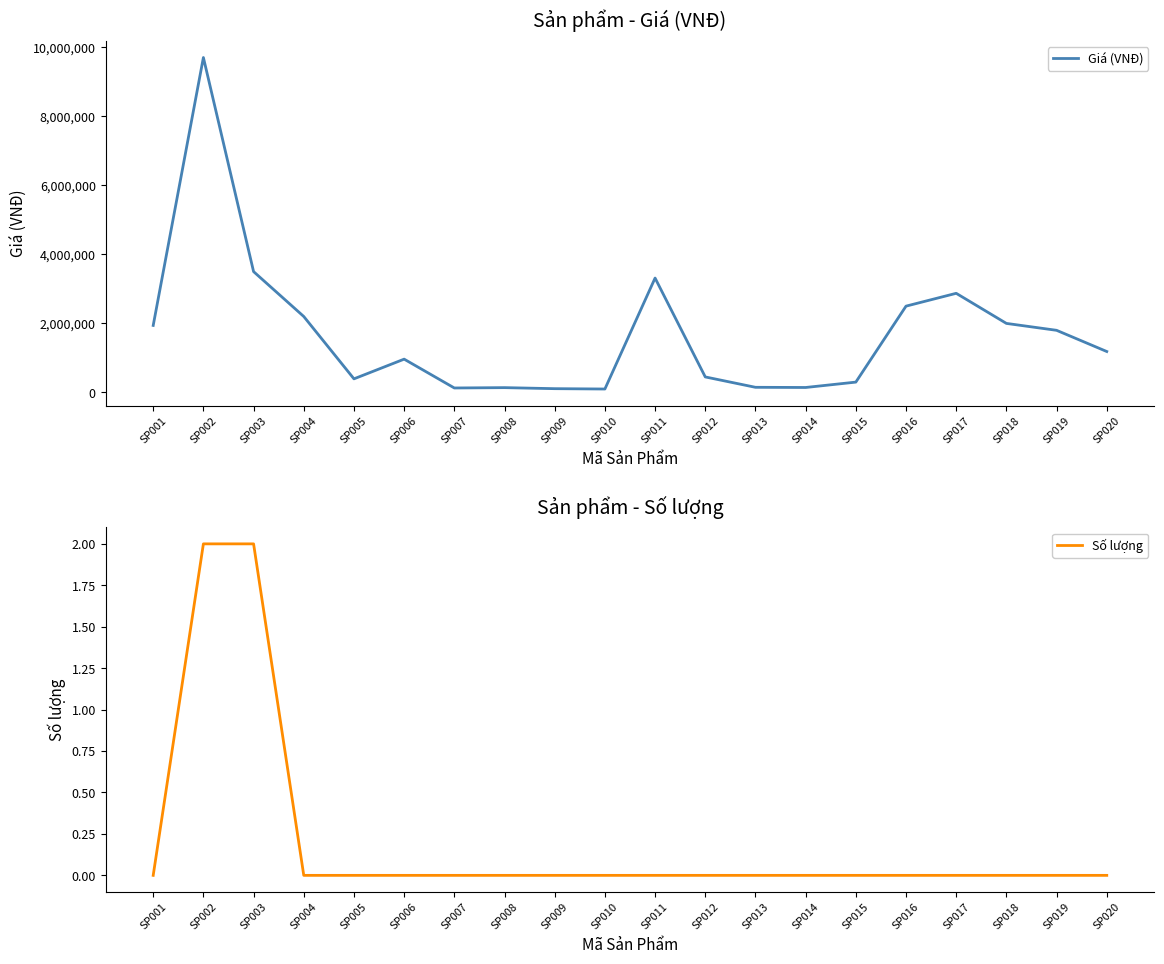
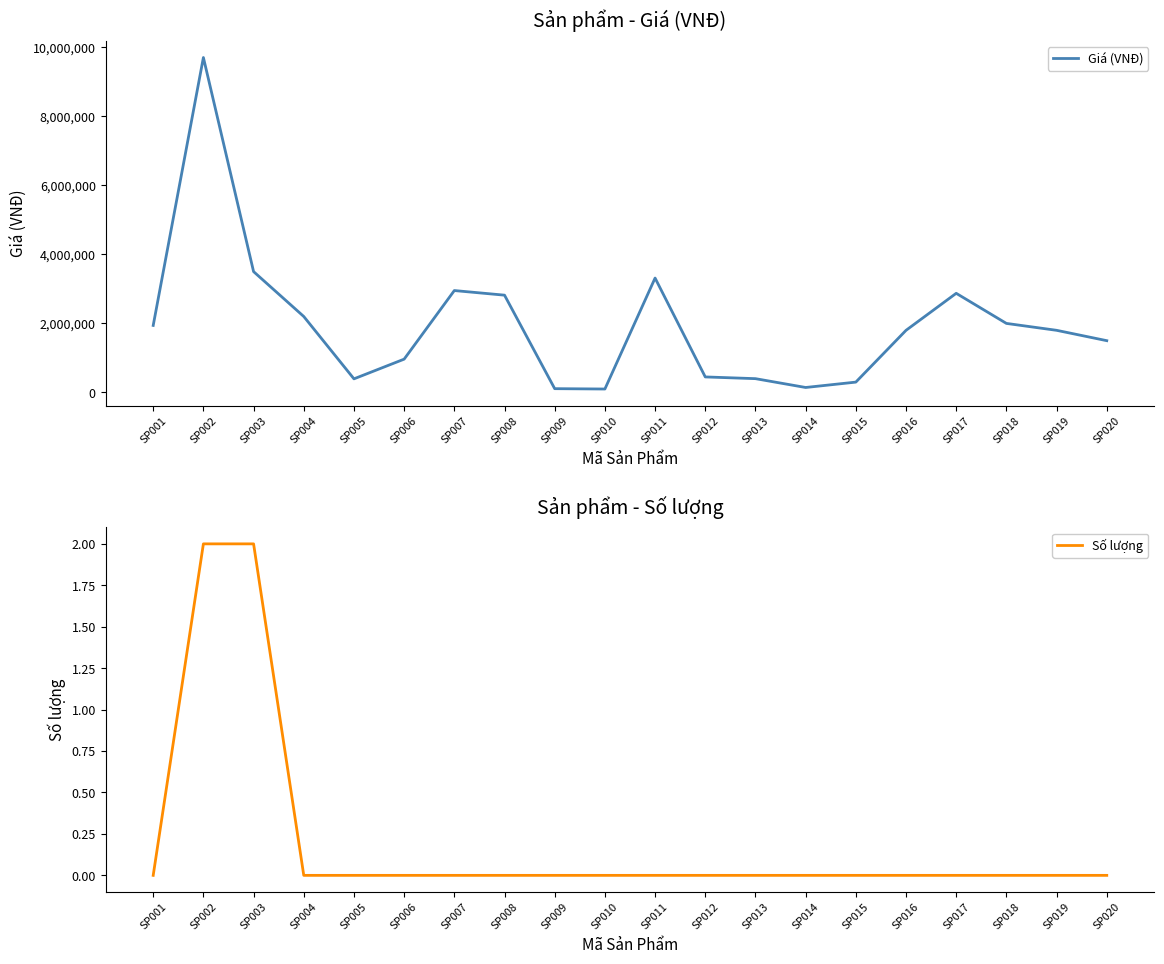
  {
    "Sản phẩm - Giá (VNĐ)": {
      "SP001": "1,900,000",
      "SP002": "9,700,000",
      "SP003": "3,500,000",
      "SP004": "2,200,000",
      "SP005": "400,000",
      "SP006": "1,000,000",
-     "SP007": "100,000",
-     "SP008": "100,000",
+     "SP007": "3,000,000",
+     "SP008": "2,800,000",
      "SP009": "100,000",
      "SP010": "100,000",
      "SP011": "3,300,000",
      "SP012": "500,000",
-     "SP013": "100,000",
+     "SP013": "400,000",
      "SP014": "100,000",
      "SP015": "300,000",
-     "SP016": "2,500,000",
+     "SP016": "1,800,000",
      "SP017": "2,900,000",
      "SP018": "2,000,000",
      "SP019": "1,800,000",
-     "SP020": "1,200,000"
+     "SP020": "1,500,000"
    },
    "Sản phẩm - Số lượng": {
      "SP001": "0.00",
      "SP002": "2.00",
      "SP003": "2.00",
      "SP004": "0.00",
      "SP005": "0.00",
      "SP006": "0.00",
      "SP007": "0.00",
      "SP008": "0.00",
      "SP009": "0.00",
      "SP010": "0.00",
      "SP011": "0.00",
      "SP012": "0.00",
      "SP013": "0.00",
      "SP014": "0.00",
      "SP015": "0.00",
      "SP016": "0.00",
      "SP017": "0.00",
      "SP018": "0.00",
      "SP019": "0.00",
      "SP020": "0.00"
    }
  }
